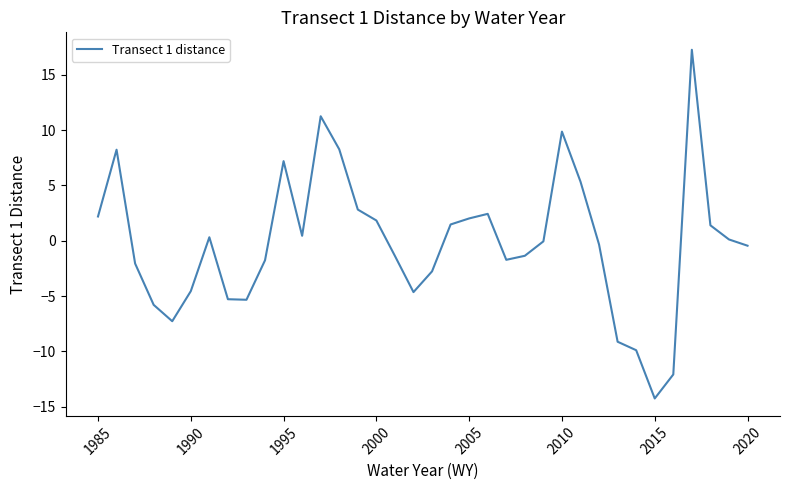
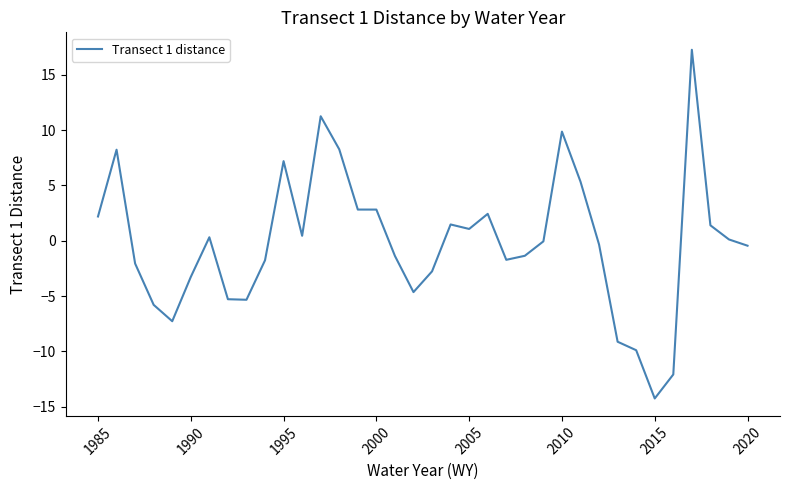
  {
    "1985": 2.2,
-   "1990": -4.6,
+   "1990": -3.3,
    "1995": 7.2,
-   "2000": 1.8,
-   "2005": 2.0,
+   "2000": 2.8,
+   "2005": 1.1,
    "2010": 9.9,
    "2015": -14.3,
    "2020": -0.4
  }
